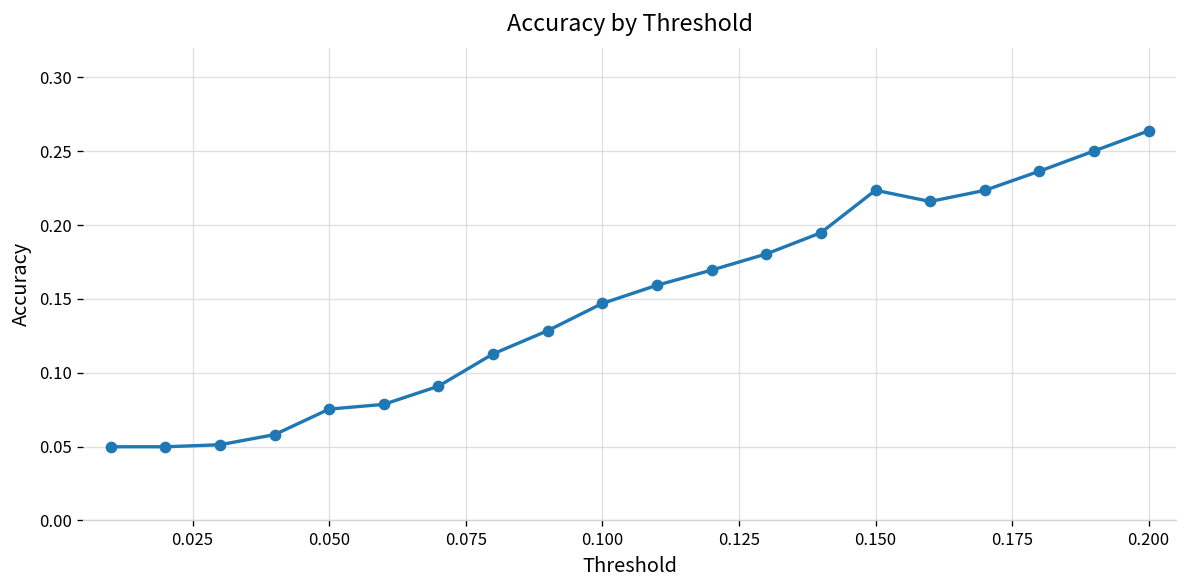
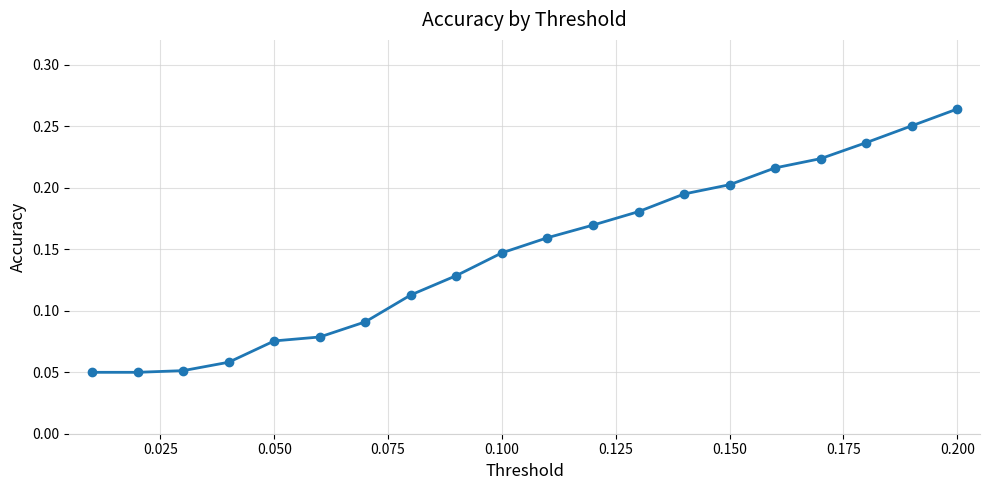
  {
    "0.050": 0.075,
    "0.100": 0.147,
-   "0.150": 0.224,
+   "0.150": 0.202,
    "0.200": 0.264
  }
